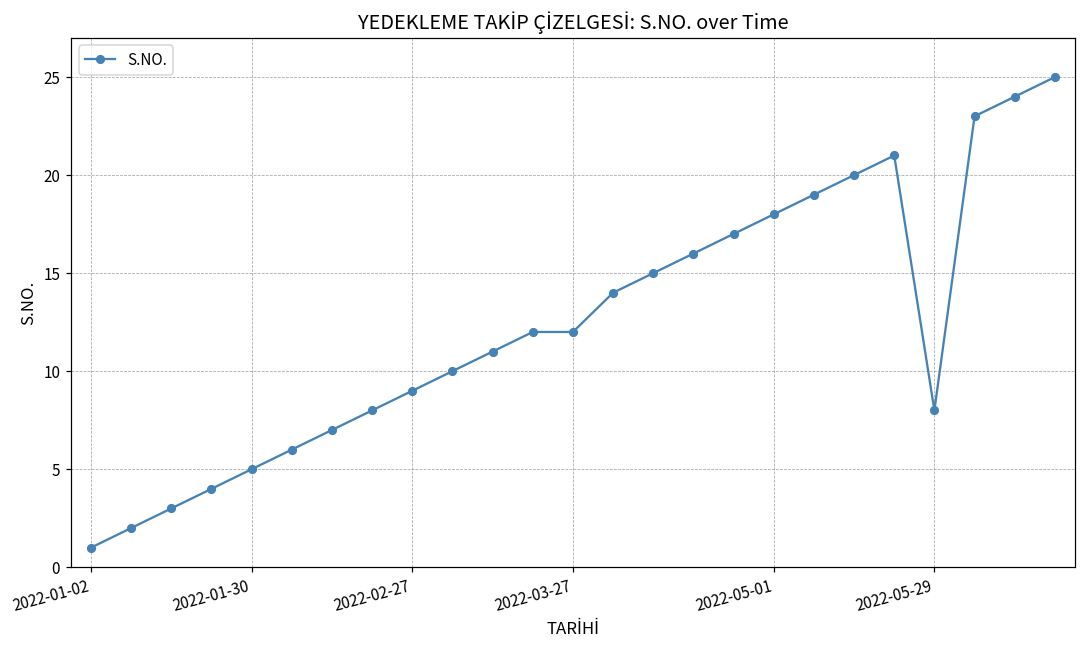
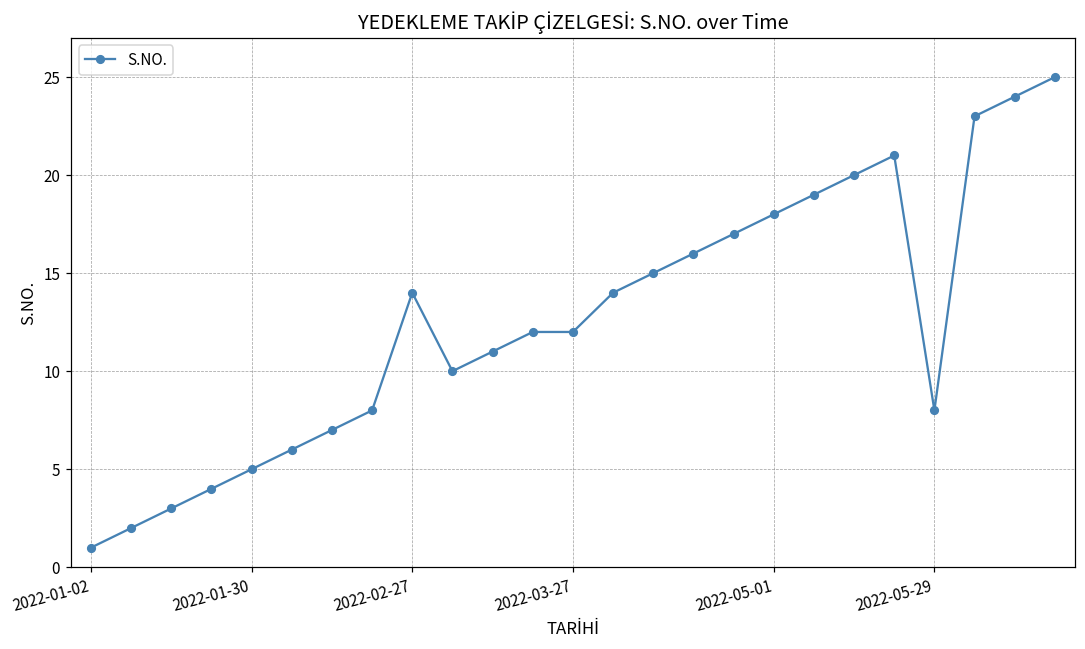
  {
    "2022-01-02": 1,
    "2022-01-30": 5,
-   "2022-02-27": 9,
+   "2022-02-27": 14,
    "2022-03-27": 12,
    "2022-05-01": 18,
    "2022-05-29": 8
  }
